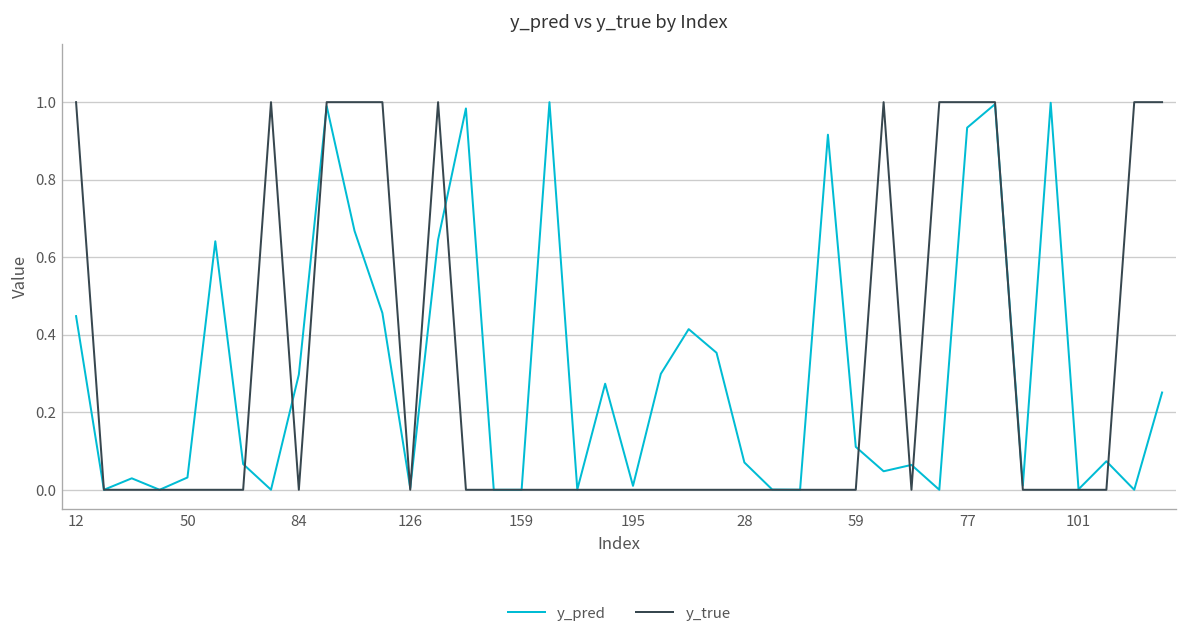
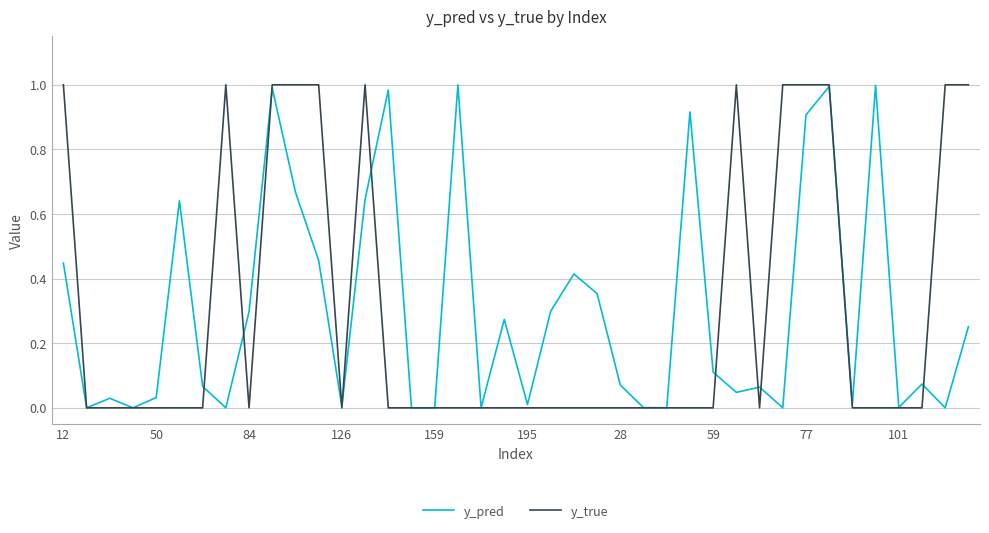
  {
    "y_pred": {
      "12": 0.45,
      "50": 0.03,
      "84": 0.30,
      "195": 0.01,
      "28": 0.07,
      "59": 0.11,
-     "77": 0.93
+     "77": 0.91
    },
    "y_true": {
      "12": 1.00,
      "50": 0.00,
      "84": 0.00,
      "195": 0.00,
      "28": 0.00,
      "59": 0.00,
      "77": 1.00
    }
  }
